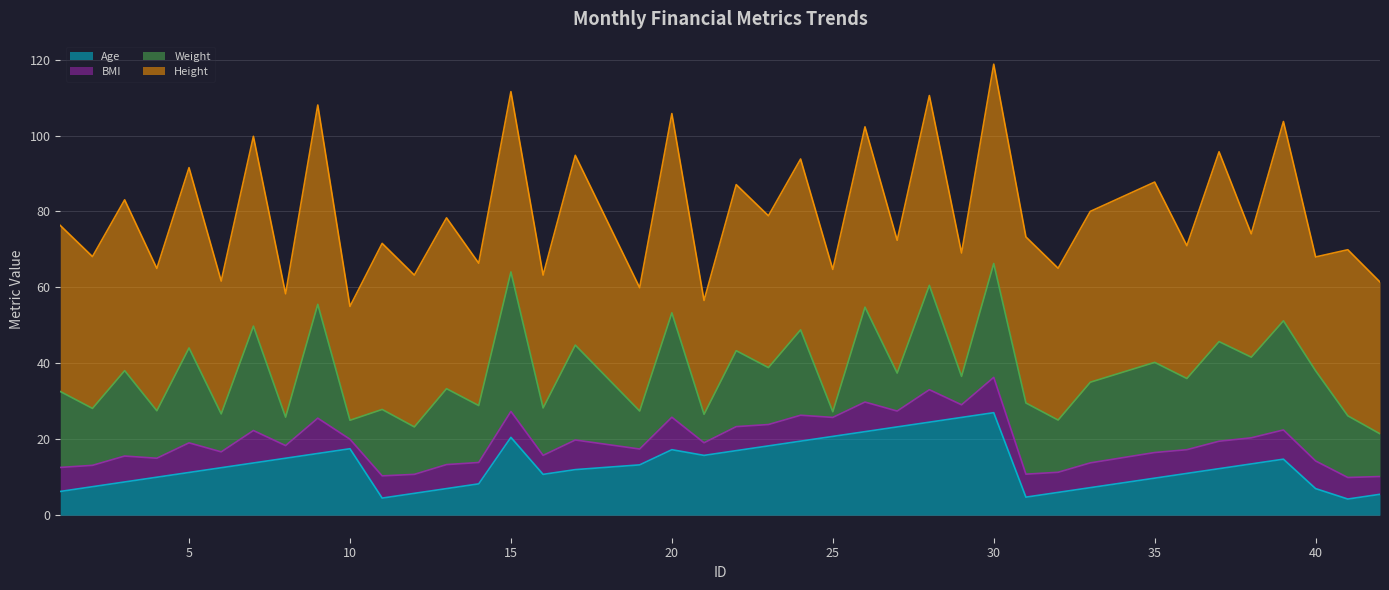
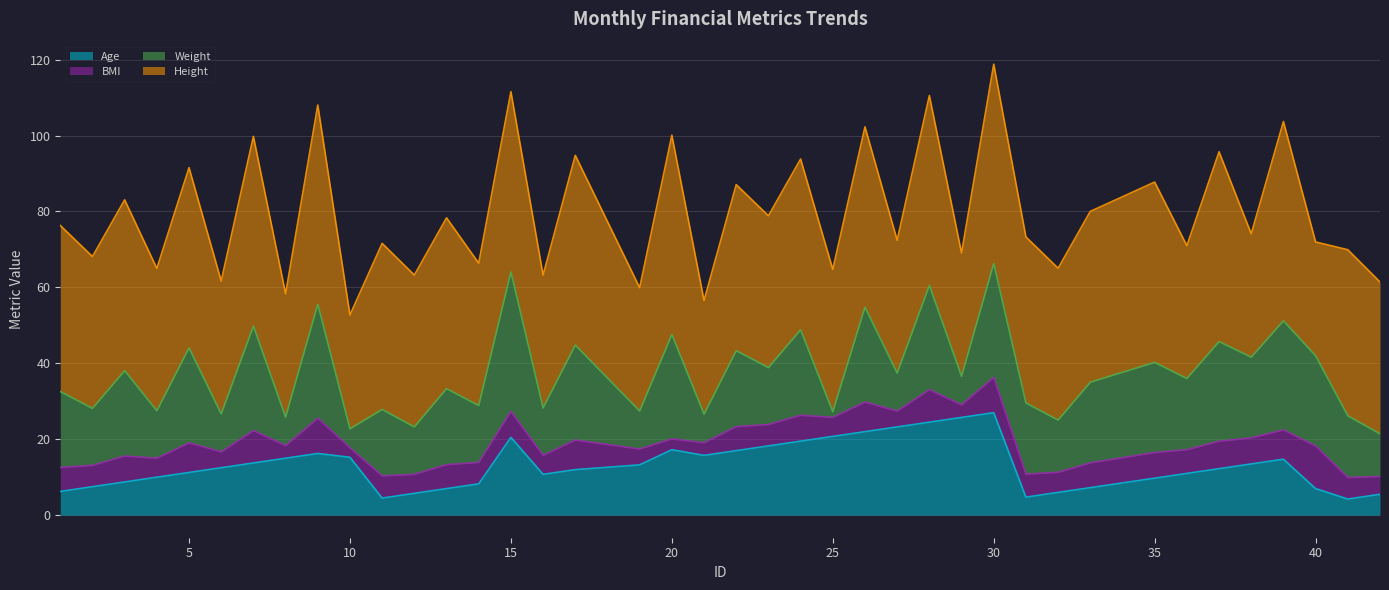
  {
    "Age": {
      "5": 11,
-     "10": 18,
+     "10": 15,
      "15": 21,
      "20": 17,
      "25": 21,
      "30": 27,
      "35": 10,
      "40": 7
    },
    "BMI": {
      "5": 8,
      "10": 3,
      "15": 7,
-     "20": 9,
+     "20": 3,
      "25": 5,
      "30": 9,
      "35": 7,
-     "40": 7
+     "40": 11
    },
    "Weight": {
      "5": 25,
      "10": 5,
      "15": 37,
      "20": 27,
      "25": 2,
      "30": 30,
      "35": 24,
      "40": 24
    },
    "Height": {
      "5": 48,
      "10": 30,
      "15": 48,
      "20": 53,
      "25": 38,
      "30": 53,
      "35": 48,
      "40": 30
    }
  }
